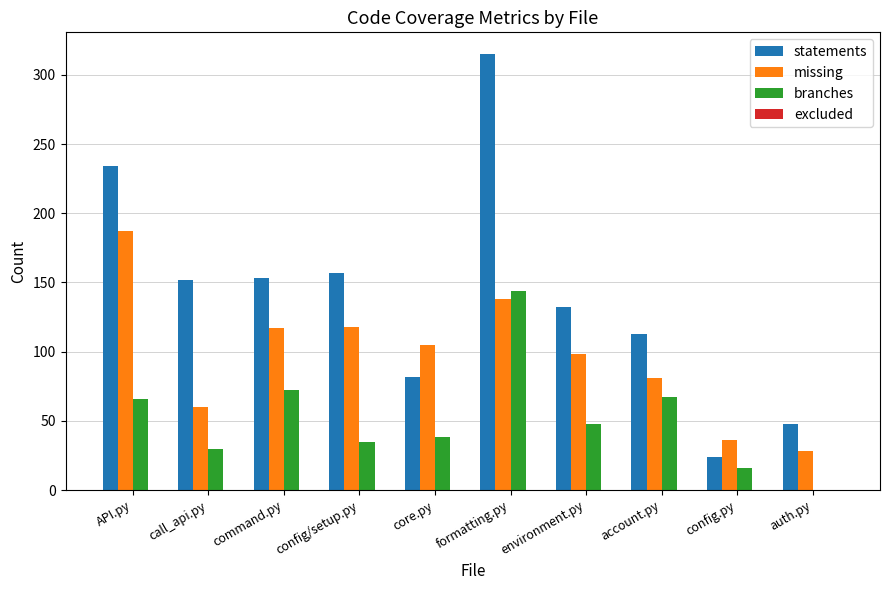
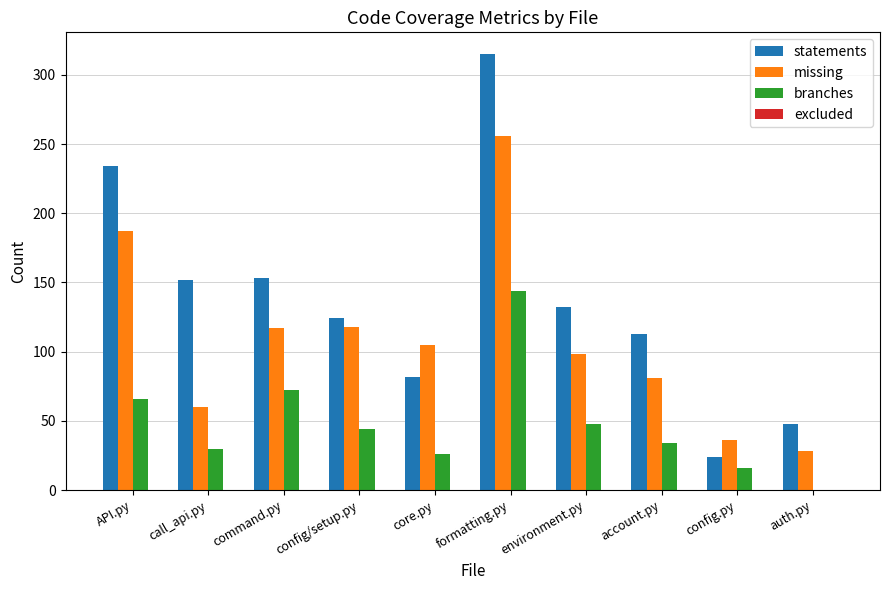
  {
    "statements": {
      "API.py": 234,
      "call_api.py": 152,
      "command.py": 153,
-     "config/setup.py": 157,
+     "config/setup.py": 124,
      "core.py": 82,
      "formatting.py": 315,
      "environment.py": 132,
      "account.py": 113,
      "config.py": 24,
      "auth.py": 48
    },
    "missing": {
      "API.py": 187,
      "call_api.py": 60,
      "command.py": 117,
      "config/setup.py": 118,
      "core.py": 105,
-     "formatting.py": 138,
+     "formatting.py": 256,
      "environment.py": 98,
      "account.py": 81,
      "config.py": 36,
      "auth.py": 28
    },
    "branches": {
      "API.py": 66,
      "call_api.py": 30,
      "command.py": 72,
-     "config/setup.py": 35,
-     "core.py": 38,
+     "config/setup.py": 44,
+     "core.py": 26,
      "formatting.py": 144,
      "environment.py": 48,
-     "account.py": 67,
+     "account.py": 34,
      "config.py": 16,
      "auth.py": 0
    },
    "excluded": {
      "API.py": 0,
      "call_api.py": 0,
      "command.py": 0,
      "config/setup.py": 0,
      "core.py": 0,
      "formatting.py": 0,
      "environment.py": 0,
      "account.py": 0,
      "config.py": 0,
      "auth.py": 0
    }
  }
